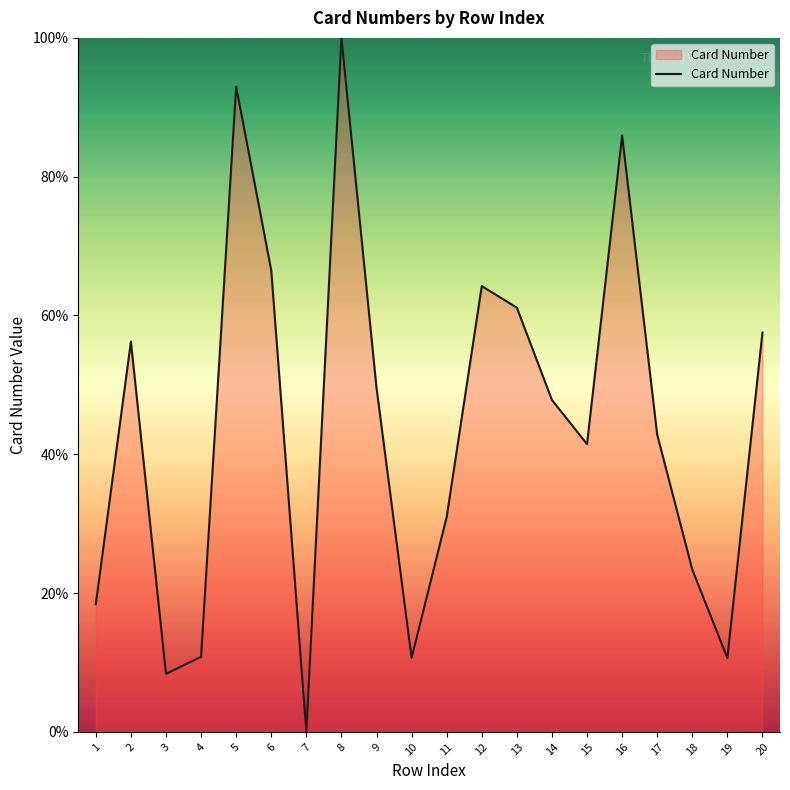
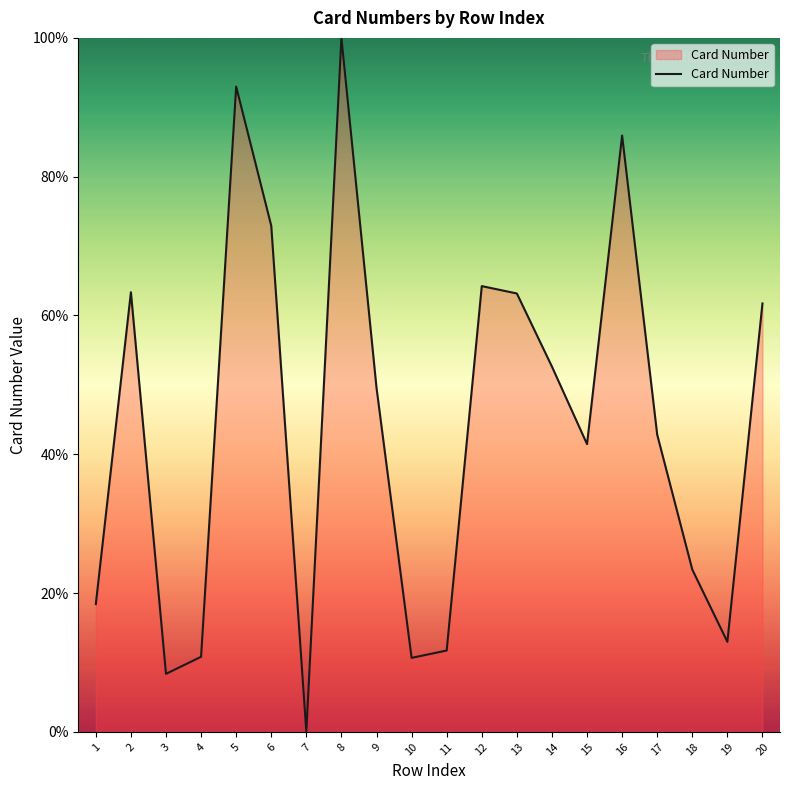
  {
    "1": "18%",
-   "2": "56%",
+   "2": "63%",
    "3": "8%",
    "4": "11%",
    "5": "93%",
-   "6": "66%",
+   "6": "73%",
    "7": "0%",
    "8": "100%",
    "9": "50%",
    "10": "11%",
-   "11": "31%",
+   "11": "12%",
    "12": "64%",
-   "13": "61%",
-   "14": "48%",
+   "13": "63%",
+   "14": "53%",
    "15": "41%",
    "16": "86%",
    "17": "43%",
    "18": "23%",
-   "19": "11%",
-   "20": "58%"
+   "19": "13%",
+   "20": "62%"
  }
